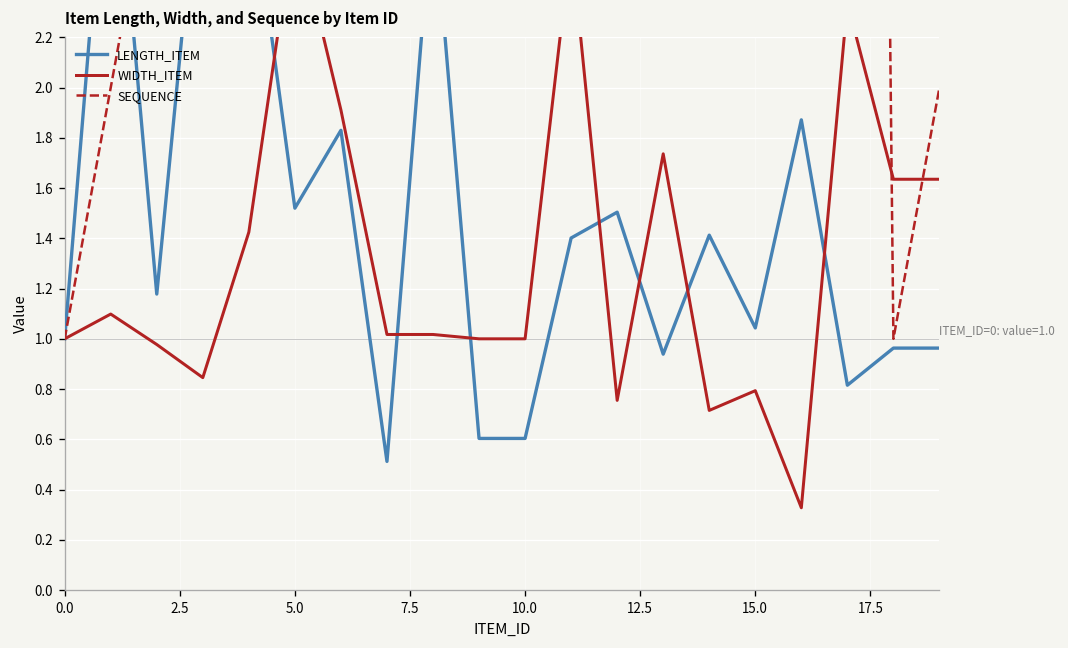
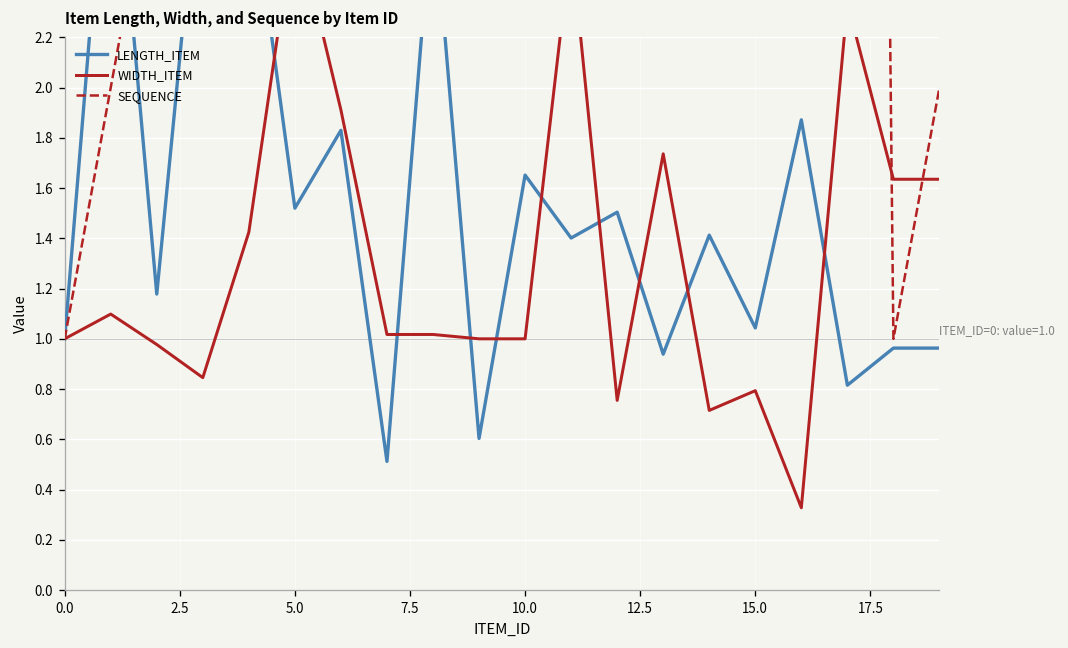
  {
    "LENGTH_ITEM": {
      "5.0": 1.52,
-     "10.0": 0.60,
+     "10.0": 1.65,
      "15.0": 1.04
    }
  }
